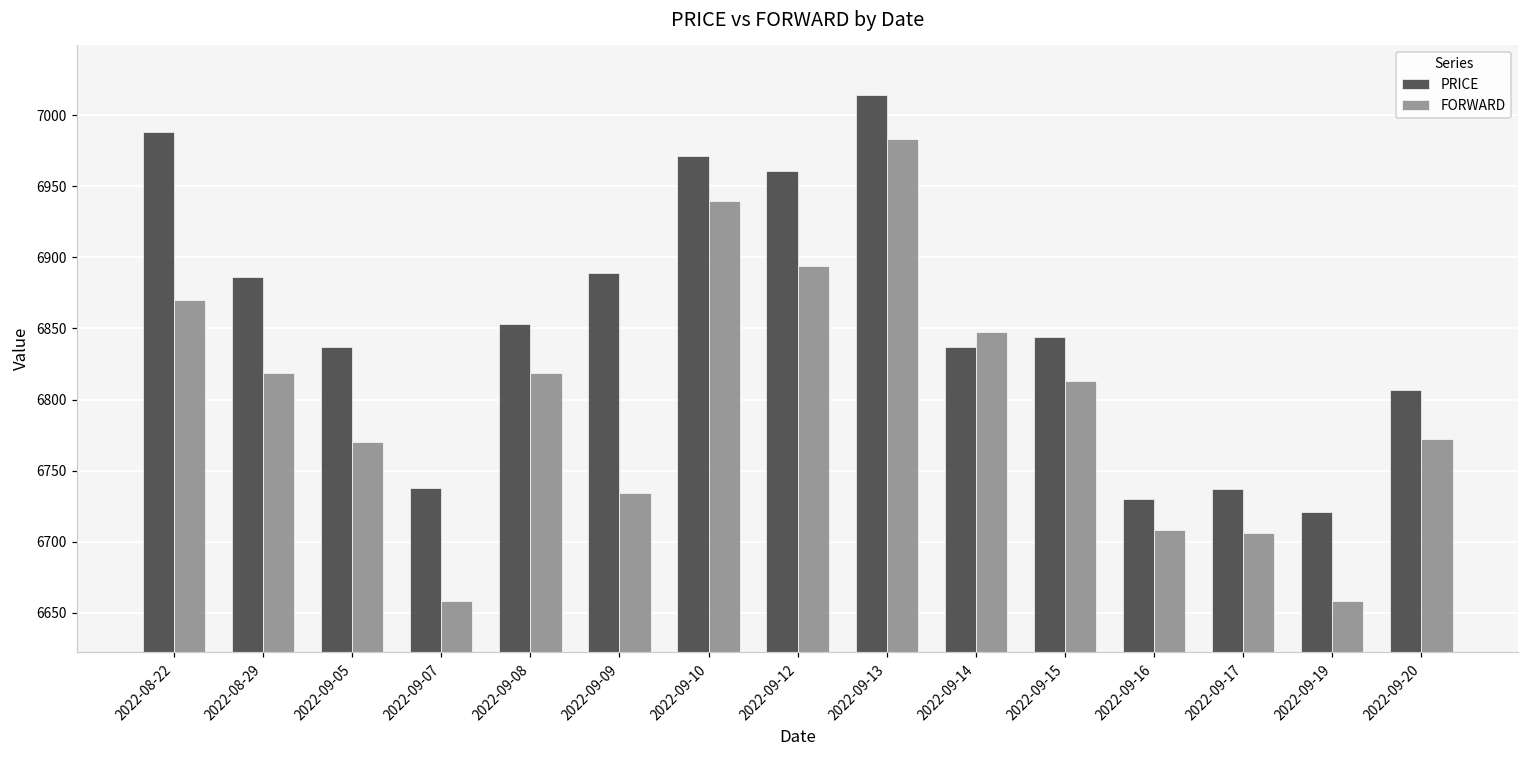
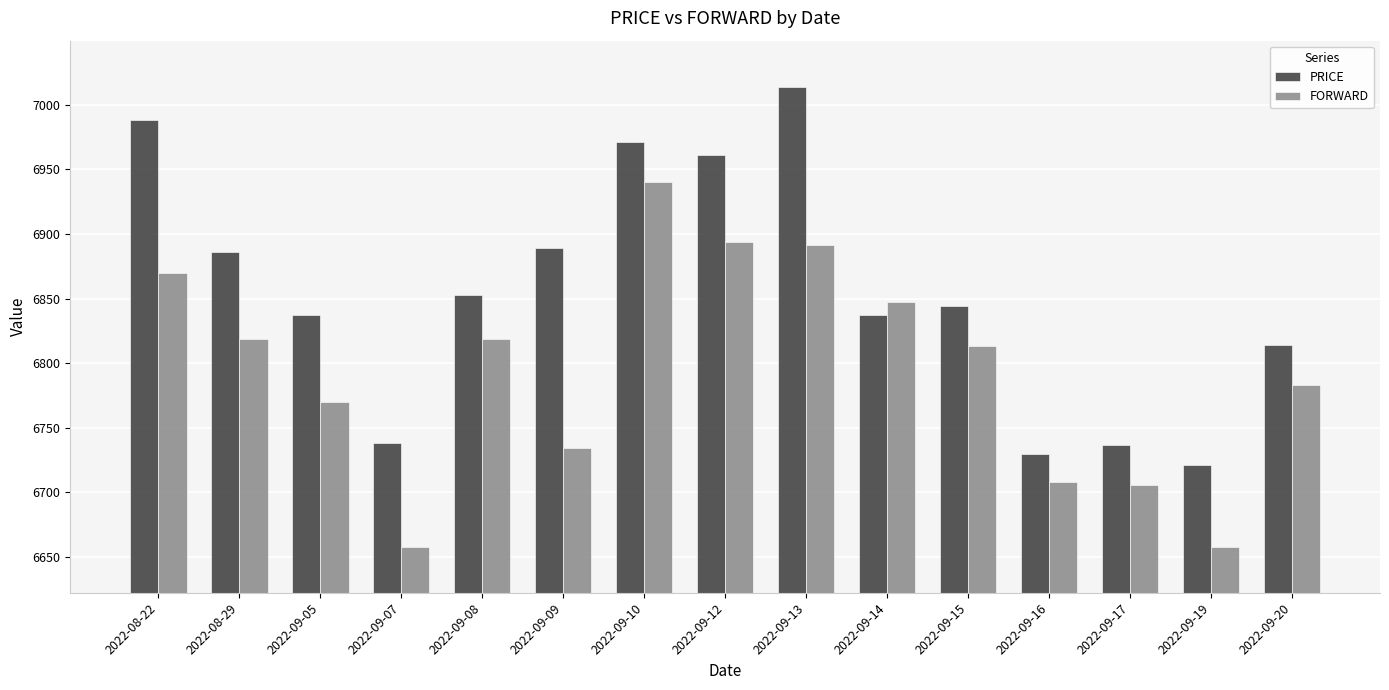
  {
    "PRICE": {
      "2022-08-22": 6988,
      "2022-08-29": 6886,
      "2022-09-05": 6837,
      "2022-09-07": 6738,
      "2022-09-08": 6853,
      "2022-09-09": 6889,
      "2022-09-10": 6971,
      "2022-09-12": 6961,
      "2022-09-13": 7014,
      "2022-09-14": 6837,
      "2022-09-15": 6844,
      "2022-09-16": 6730,
      "2022-09-17": 6737,
      "2022-09-19": 6721,
-     "2022-09-20": 6807
+     "2022-09-20": 6814
    },
    "FORWARD": {
      "2022-08-22": 6870,
      "2022-08-29": 6819,
      "2022-09-05": 6770,
      "2022-09-07": 6658,
      "2022-09-08": 6819,
      "2022-09-09": 6735,
      "2022-09-10": 6940,
      "2022-09-12": 6894,
-     "2022-09-13": 6983,
+     "2022-09-13": 6892,
      "2022-09-14": 6848,
      "2022-09-15": 6813,
      "2022-09-16": 6708,
      "2022-09-17": 6706,
      "2022-09-19": 6658,
-     "2022-09-20": 6772
+     "2022-09-20": 6783
    }
  }
